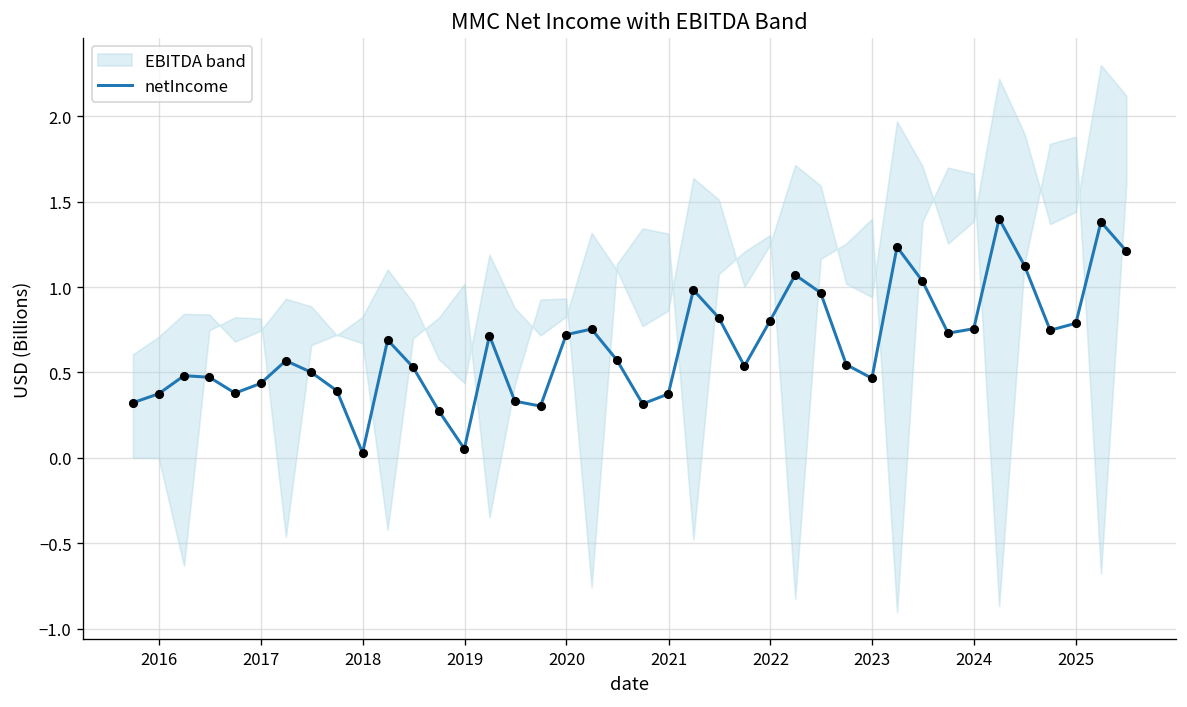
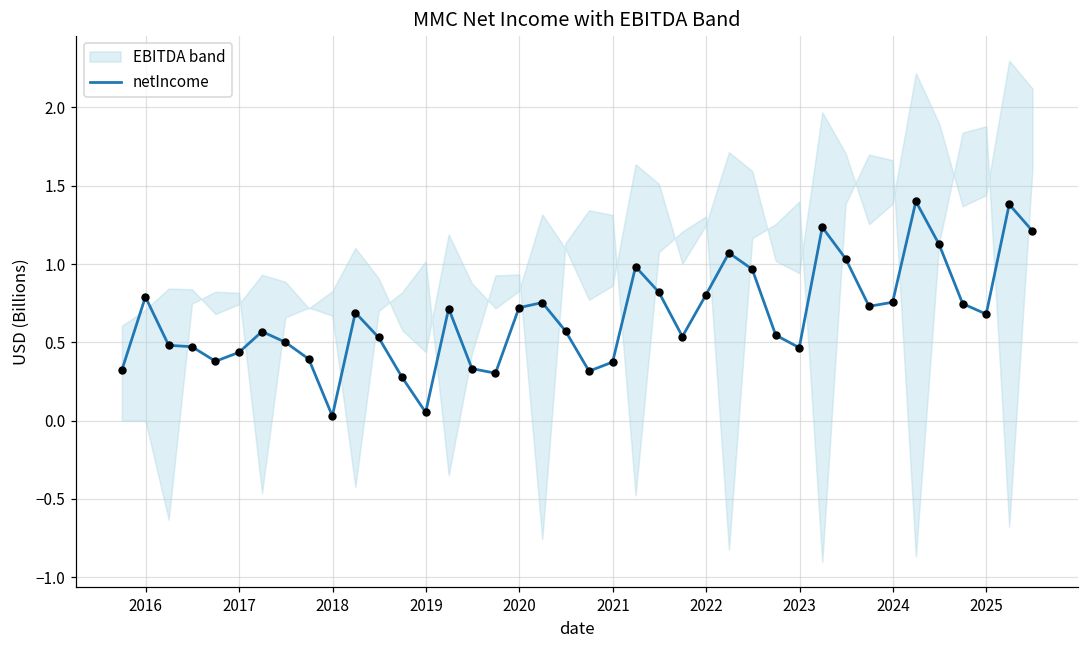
  {
    "netIncome": {
-     "2016": 0.38,
+     "2016": 0.79,
      "2017": 0.44,
      "2018": 0.03,
      "2019": 0.05,
      "2020": 0.72,
      "2021": 0.37,
      "2022": 0.80,
      "2023": 0.47,
      "2024": 0.76,
-     "2025": 0.79
+     "2025": 0.68
    },
    "EBITDA band": {
      "2016": 0.71
    }
  }
